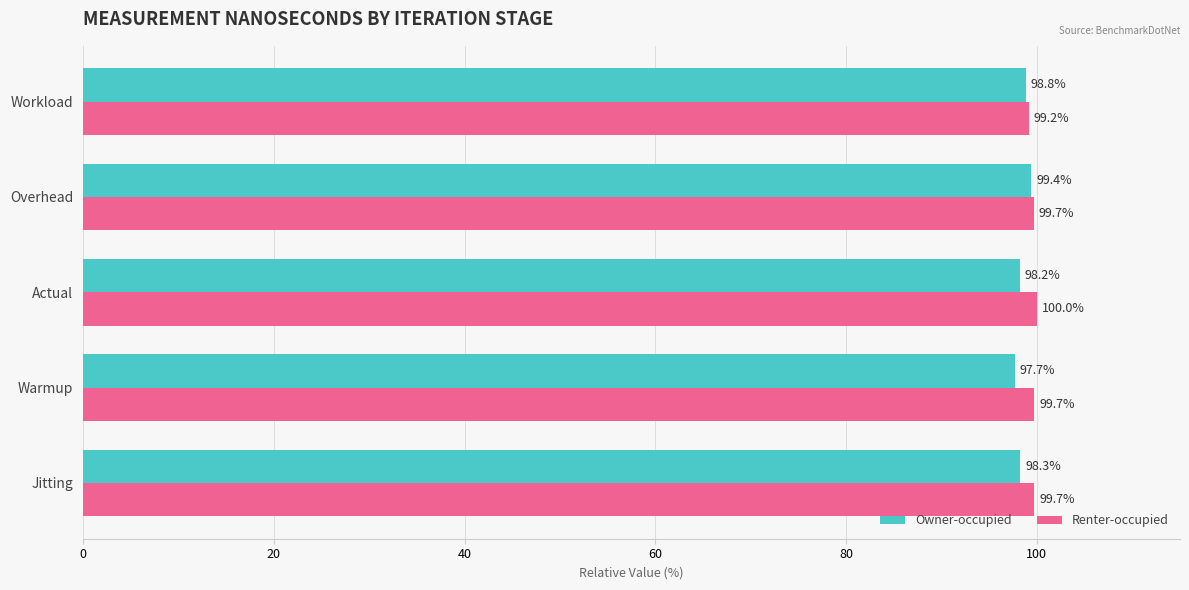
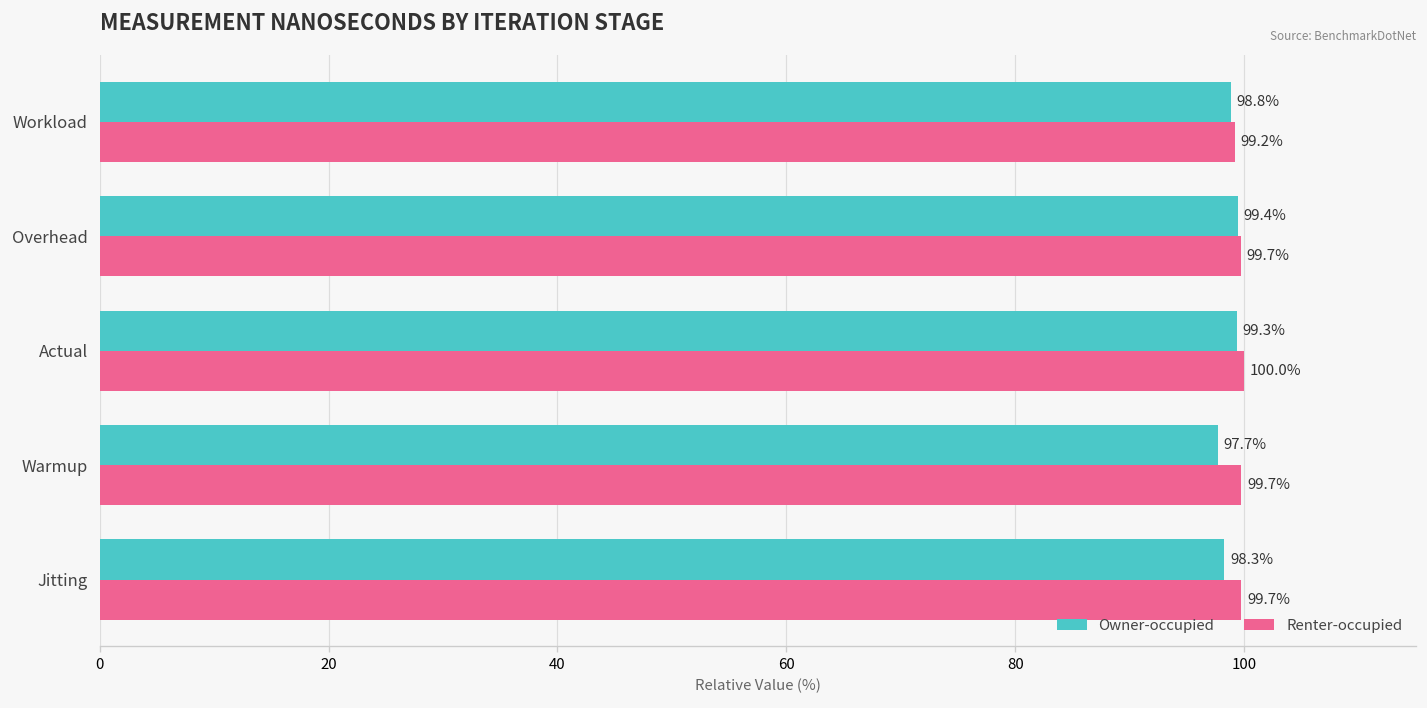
  {
    "Owner-occupied": {
      "Workload": "98.8%",
      "Overhead": "99.4%",
-     "Actual": "98.2%",
+     "Actual": "99.3%",
      "Warmup": "97.7%",
      "Jitting": "98.3%"
    },
    "Renter-occupied": {
      "Workload": "99.2%",
      "Overhead": "99.7%",
      "Actual": "100.0%",
      "Warmup": "99.7%",
      "Jitting": "99.7%"
    }
  }
